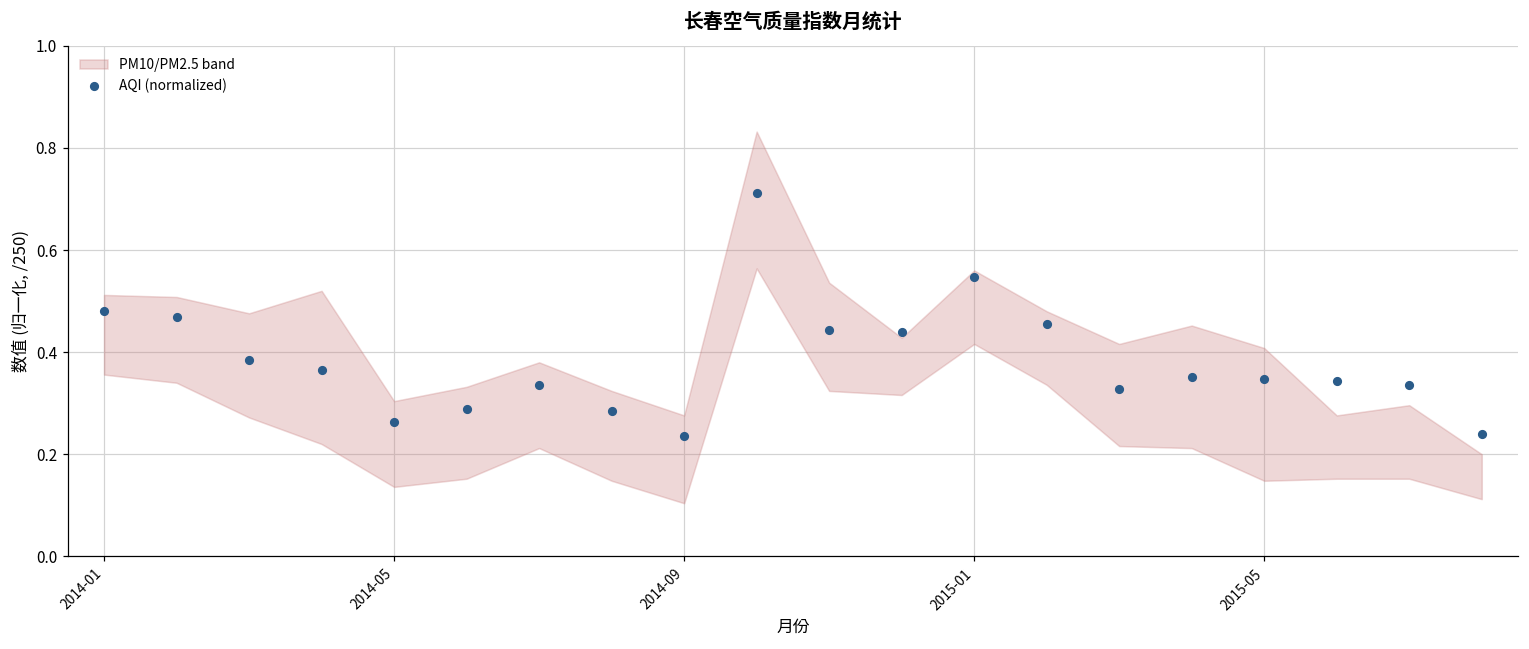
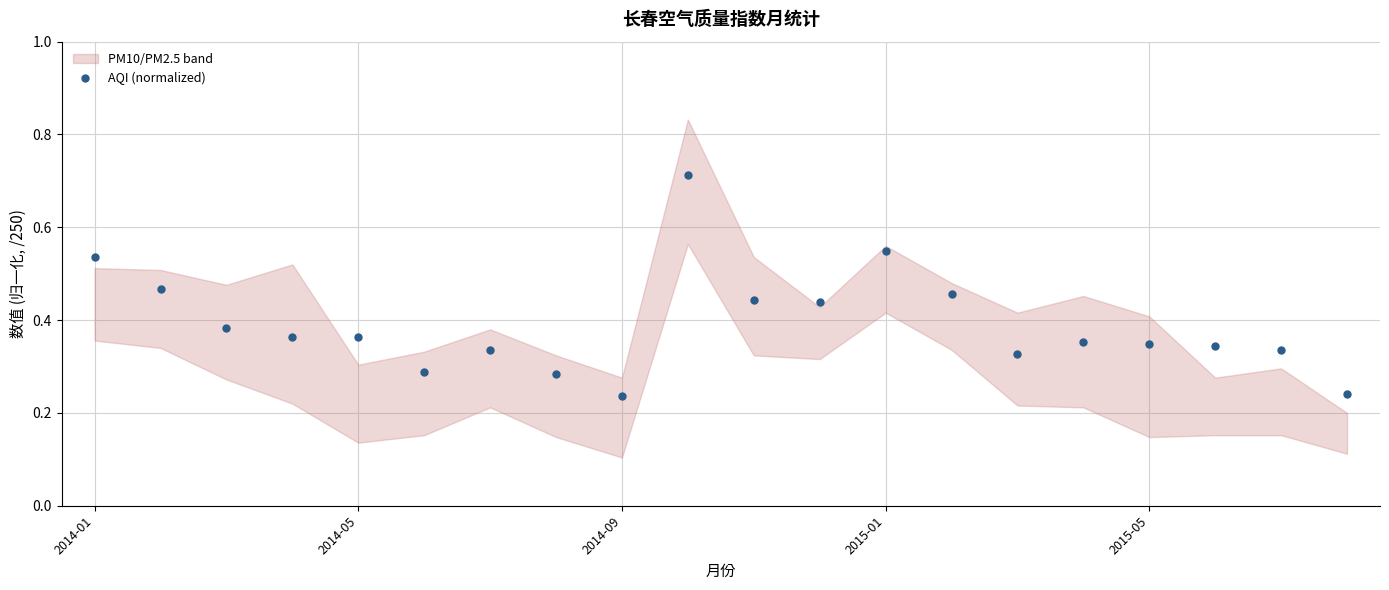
  {
    "AQI (normalized)": {
-     "2014-01": 0.48,
-     "2014-05": 0.26,
+     "2014-01": 0.54,
+     "2014-05": 0.36,
      "2014-09": 0.24,
      "2015-01": 0.55,
      "2015-05": 0.35
    }
  }
